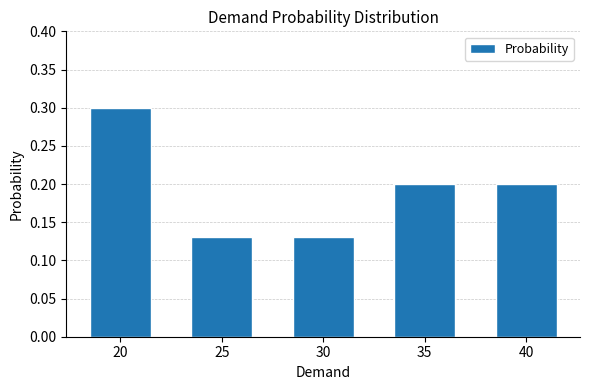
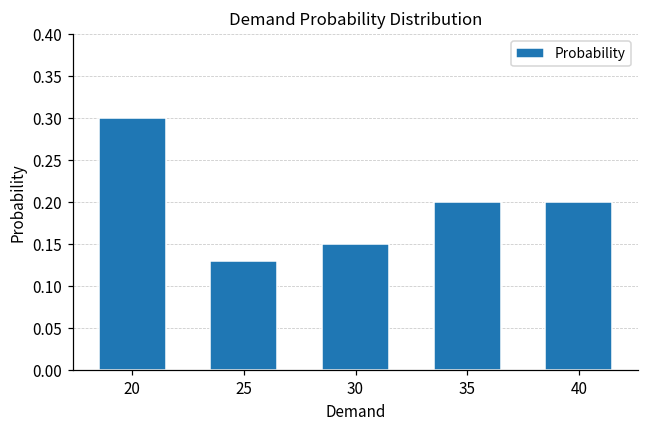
  {
    "20": 0.30,
    "25": 0.13,
-   "30": 0.13,
+   "30": 0.15,
    "35": 0.20,
    "40": 0.20
  }
